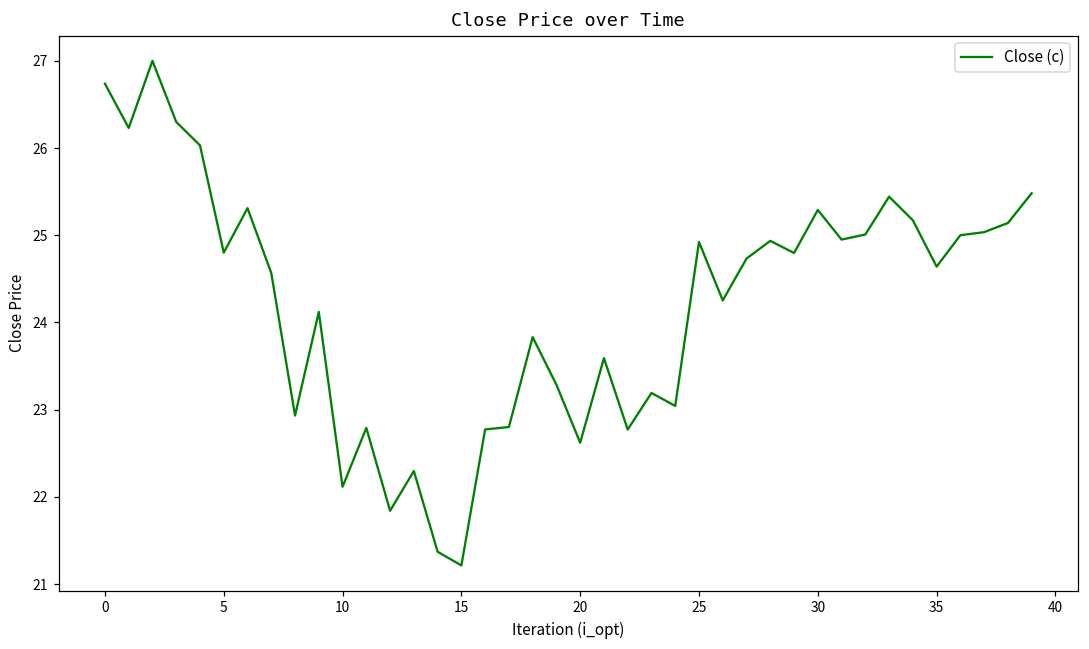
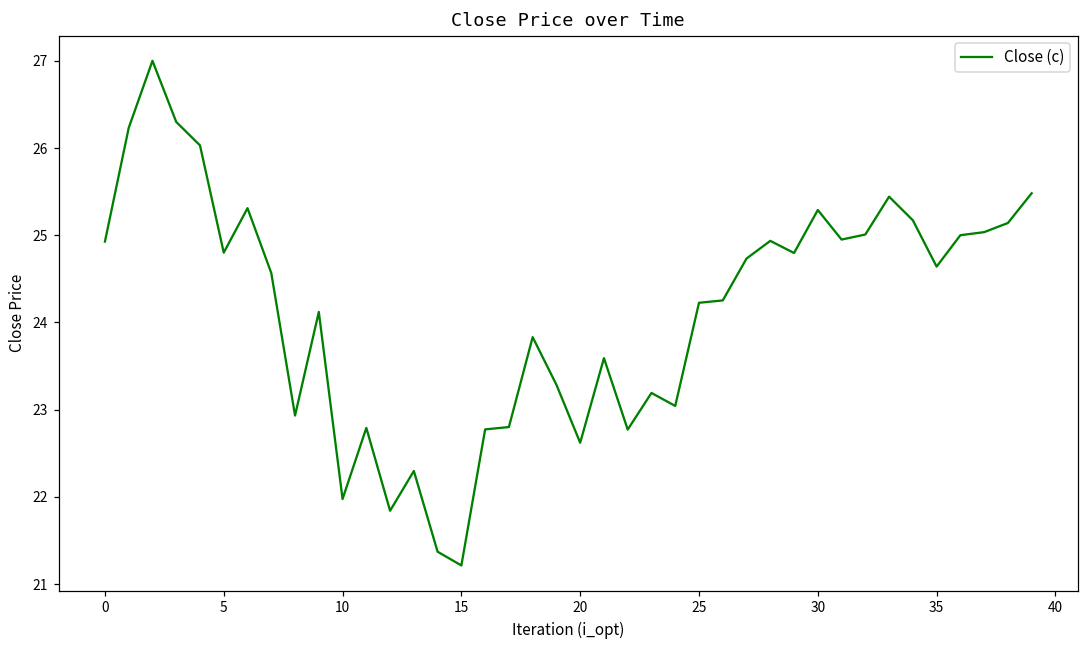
  {
-   "0": 26.7,
+   "0": 24.9,
    "5": 24.8,
-   "10": 22.1,
+   "10": 22.0,
    "15": 21.2,
    "20": 22.6,
-   "25": 24.9,
+   "25": 24.2,
    "30": 25.3,
    "35": 24.6
  }
